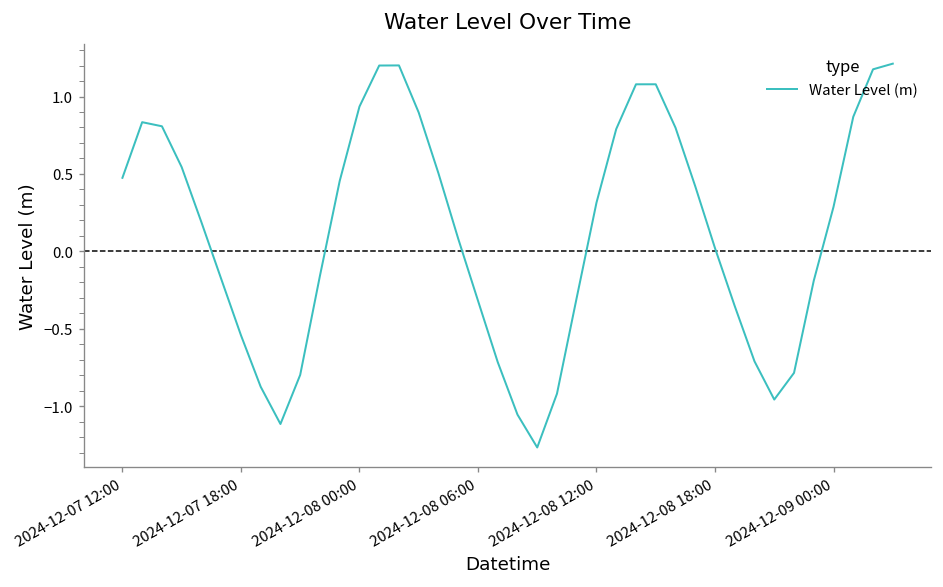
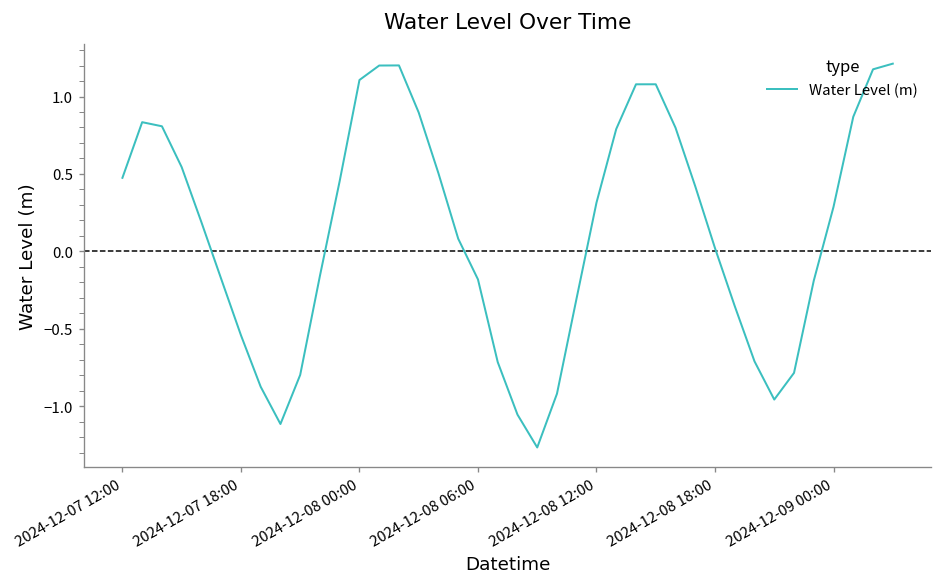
  {
    "2024-12-07 12:00": 0.47,
    "2024-12-07 18:00": -0.54,
-   "2024-12-08 00:00": 0.93,
-   "2024-12-08 06:00": -0.32,
+   "2024-12-08 00:00": 1.11,
+   "2024-12-08 06:00": -0.18,
    "2024-12-08 12:00": 0.31,
    "2024-12-08 18:00": 0.02,
    "2024-12-09 00:00": 0.29
  }
